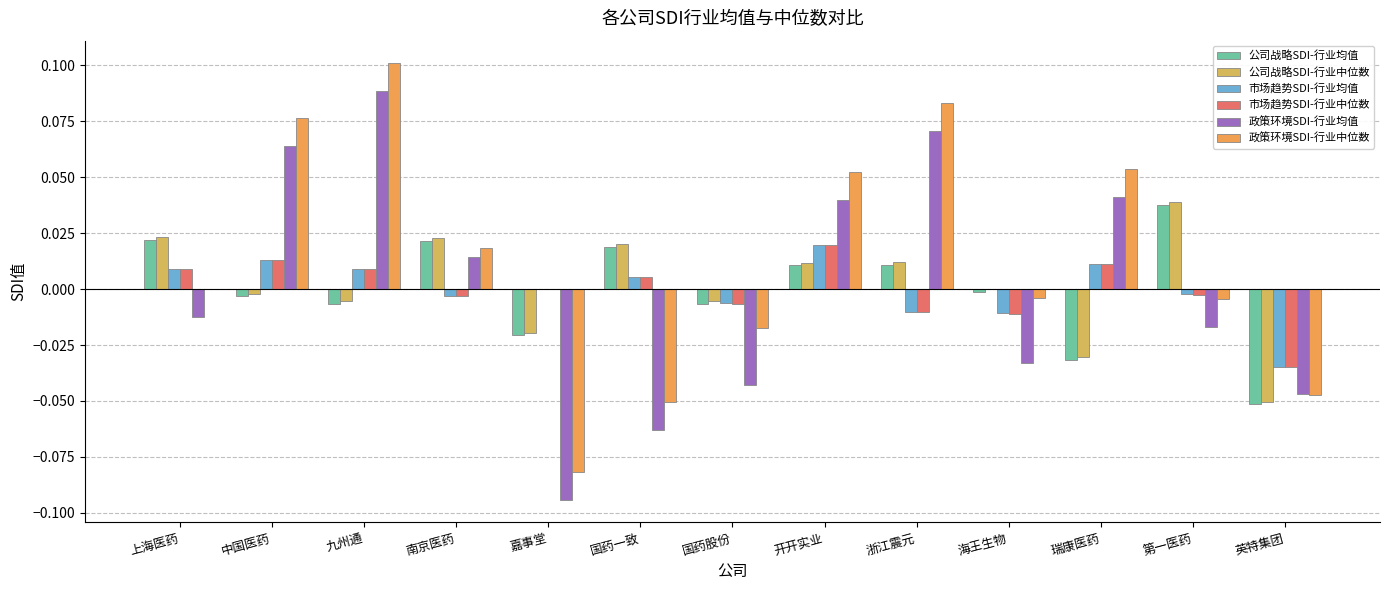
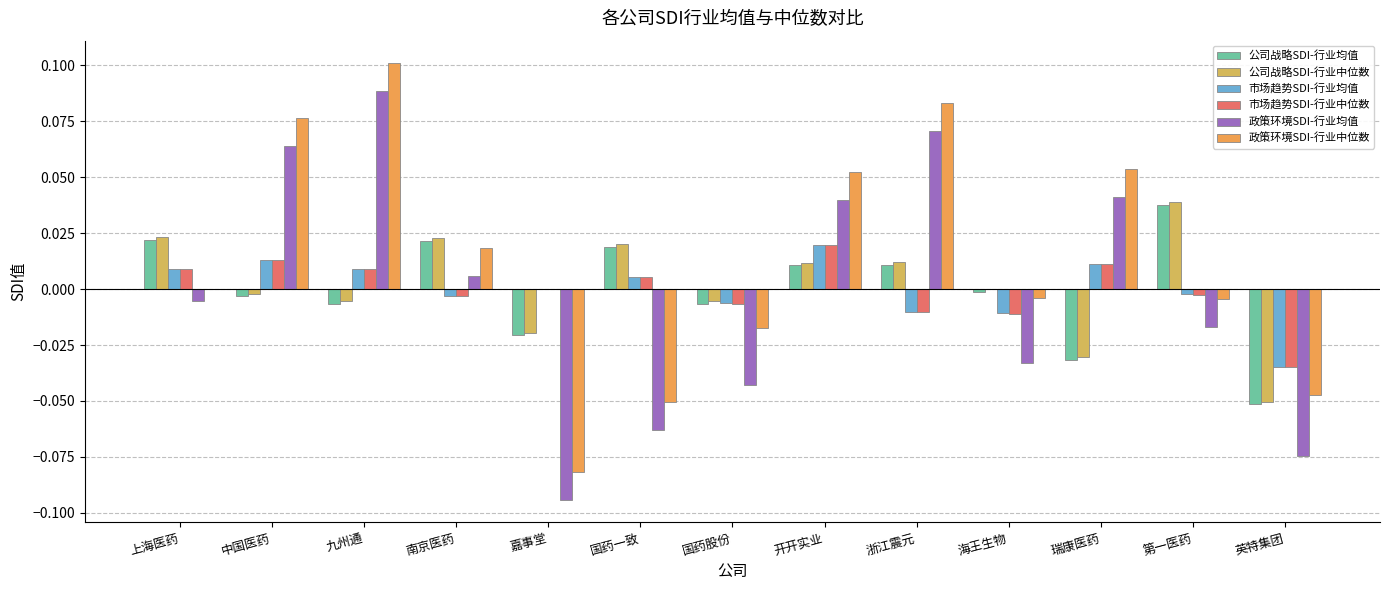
  {
    "政策环境SDI-行业均值": {
-     "上海医药": -0.013,
+     "上海医药": -0.005,
      "中国医药": 0.064,
      "九州通": 0.089,
-     "南京医药": 0.014,
+     "南京医药": 0.006,
      "嘉事堂": -0.094,
      "国药一致": -0.063,
      "国药股份": -0.043,
      "开开实业": 0.040,
      "浙江震元": 0.071,
      "海王生物": -0.033,
      "瑞康医药": 0.041,
      "第一医药": -0.017,
-     "英特集团": -0.047
+     "英特集团": -0.075
    }
  }
